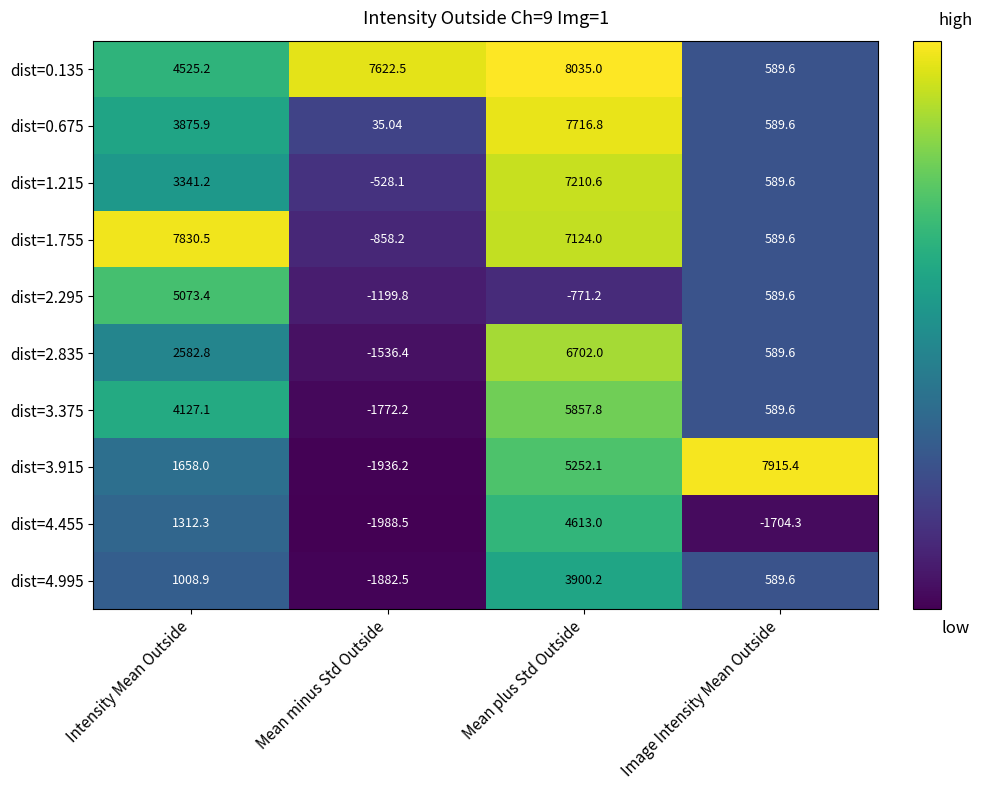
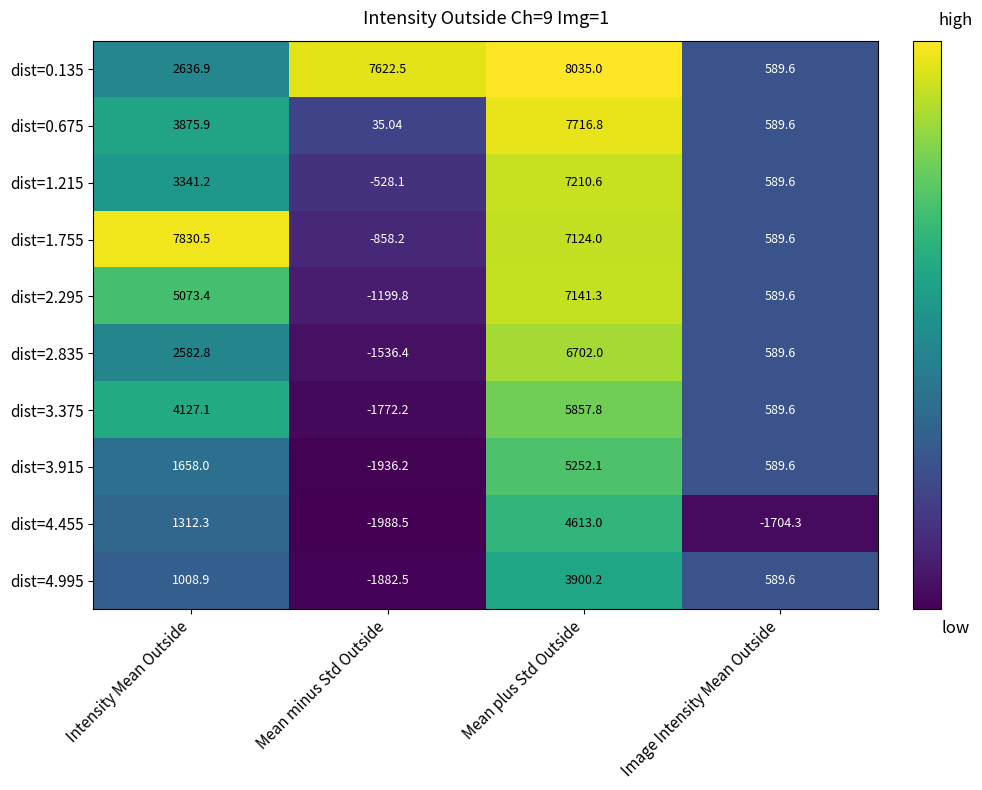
  {
    "dist=0.135": {
-     "Intensity Mean Outside": 4525.2,
+     "Intensity Mean Outside": 2636.9,
      "Mean minus Std Outside": 7622.5,
      "Mean plus Std Outside": 8035.0,
      "Image Intensity Mean Outside": 589.6
    },
    "dist=0.675": {
      "Intensity Mean Outside": 3875.9,
      "Mean minus Std Outside": 35.04,
      "Mean plus Std Outside": 7716.8,
      "Image Intensity Mean Outside": 589.6
    },
    "dist=1.215": {
      "Intensity Mean Outside": 3341.2,
      "Mean minus Std Outside": -528.1,
      "Mean plus Std Outside": 7210.6,
      "Image Intensity Mean Outside": 589.6
    },
    "dist=1.755": {
      "Intensity Mean Outside": 7830.5,
      "Mean minus Std Outside": -858.2,
      "Mean plus Std Outside": 7124.0,
      "Image Intensity Mean Outside": 589.6
    },
    "dist=2.295": {
      "Intensity Mean Outside": 5073.4,
      "Mean minus Std Outside": -1199.8,
-     "Mean plus Std Outside": -771.2,
+     "Mean plus Std Outside": 7141.3,
      "Image Intensity Mean Outside": 589.6
    },
    "dist=2.835": {
      "Intensity Mean Outside": 2582.8,
      "Mean minus Std Outside": -1536.4,
      "Mean plus Std Outside": 6702.0,
      "Image Intensity Mean Outside": 589.6
    },
    "dist=3.375": {
      "Intensity Mean Outside": 4127.1,
      "Mean minus Std Outside": -1772.2,
      "Mean plus Std Outside": 5857.8,
      "Image Intensity Mean Outside": 589.6
    },
    "dist=3.915": {
      "Intensity Mean Outside": 1658.0,
      "Mean minus Std Outside": -1936.2,
      "Mean plus Std Outside": 5252.1,
-     "Image Intensity Mean Outside": 7915.4
+     "Image Intensity Mean Outside": 589.6
    },
    "dist=4.455": {
      "Intensity Mean Outside": 1312.3,
      "Mean minus Std Outside": -1988.5,
      "Mean plus Std Outside": 4613.0,
      "Image Intensity Mean Outside": -1704.3
    },
    "dist=4.995": {
      "Intensity Mean Outside": 1008.9,
      "Mean minus Std Outside": -1882.5,
      "Mean plus Std Outside": 3900.2,
      "Image Intensity Mean Outside": 589.6
    }
  }
